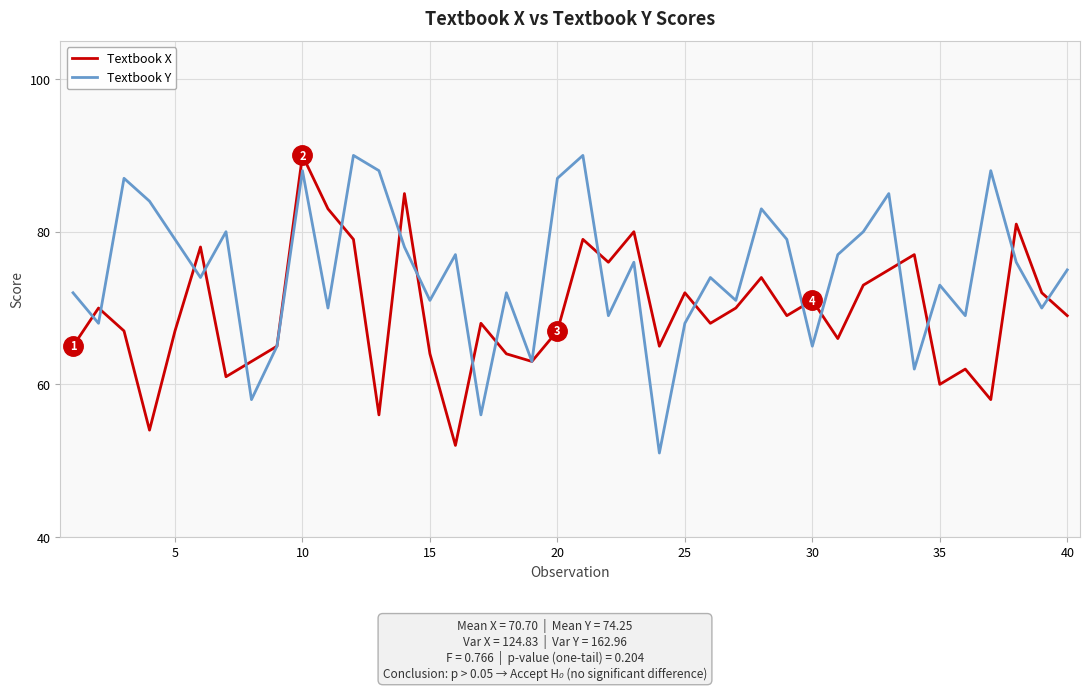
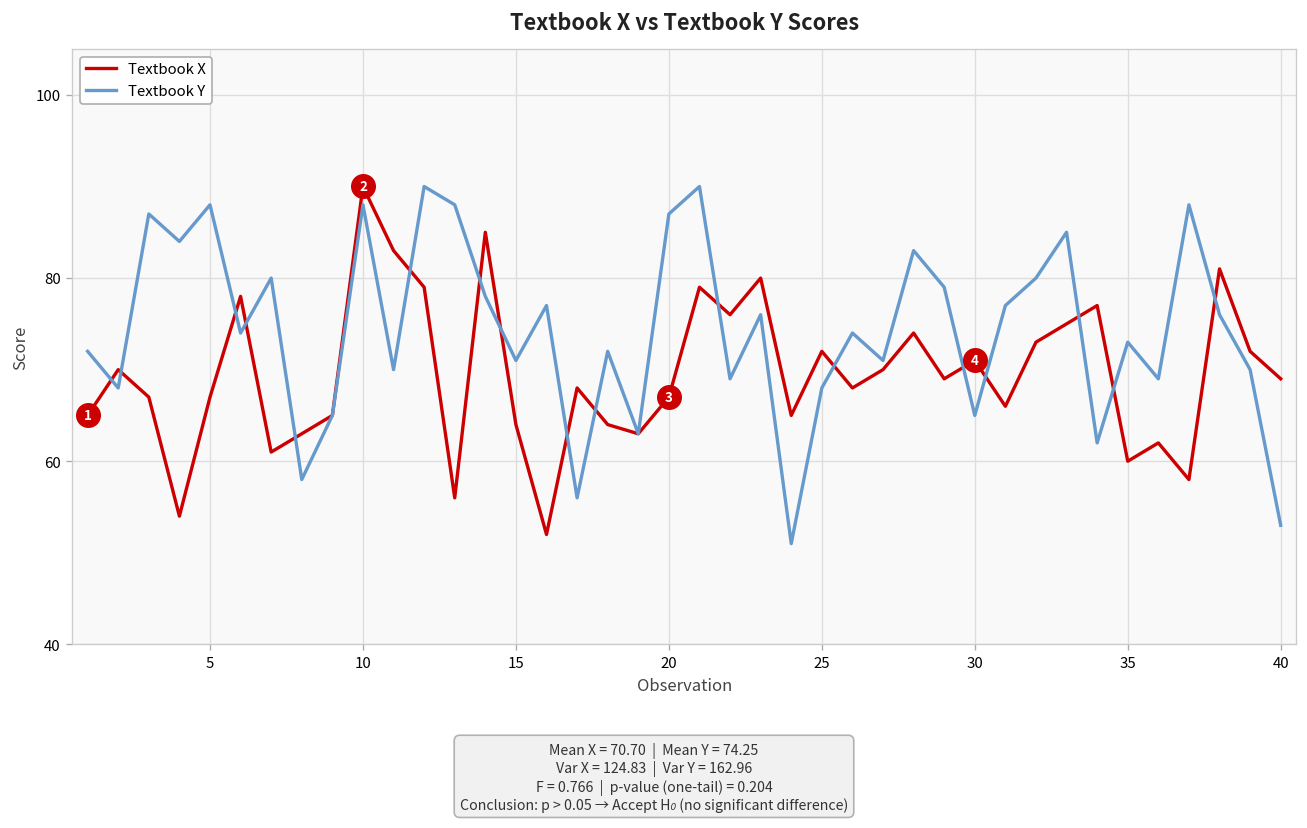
  {
    "Textbook Y": {
-     "5": 79,
+     "5": 88,
      "10": 88,
      "15": 71,
      "20": 87,
      "25": 68,
      "30": 65,
      "35": 73,
-     "40": 75
+     "40": 53
    }
  }
